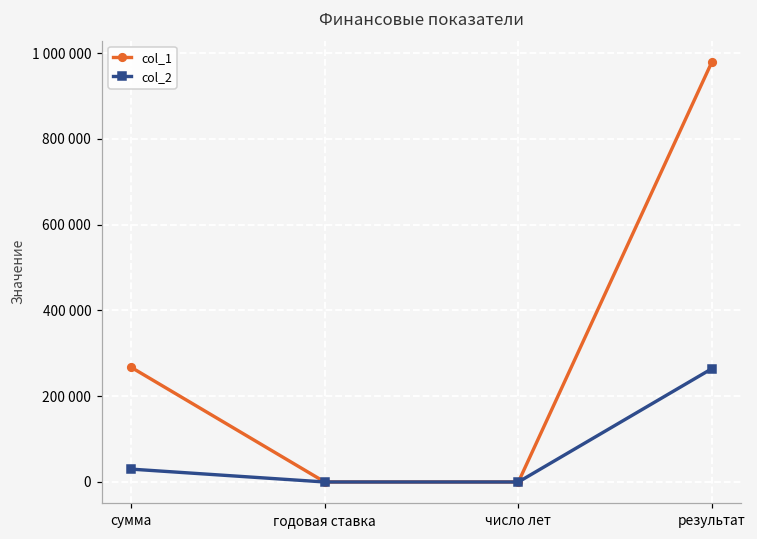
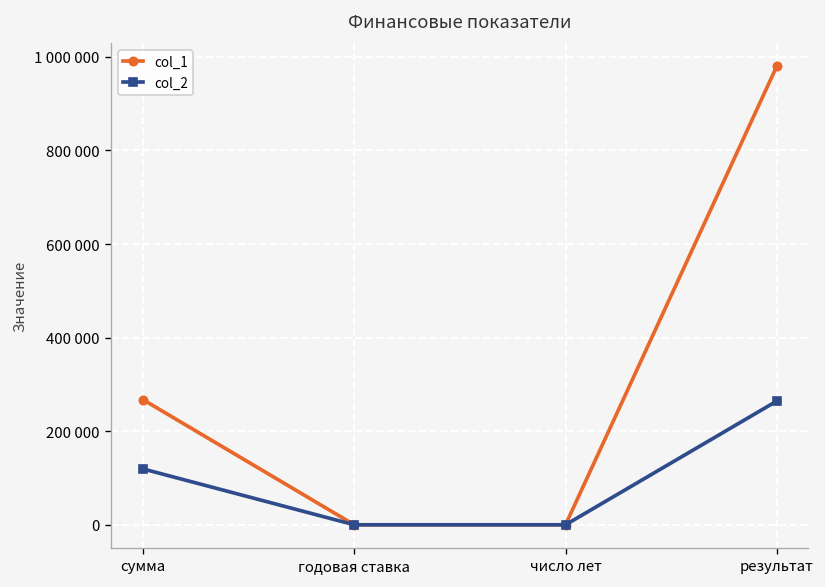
  {
    "col_1": {
      "сумма": 270000,
      "результат": 980000
    },
    "col_2": {
-     "сумма": 30000,
+     "сумма": 120000,
      "результат": 260000
    }
  }
